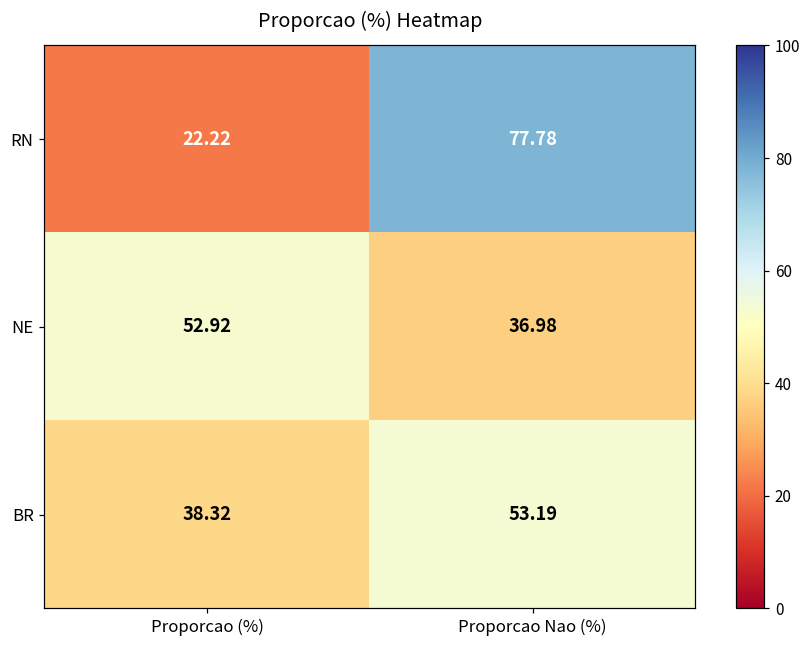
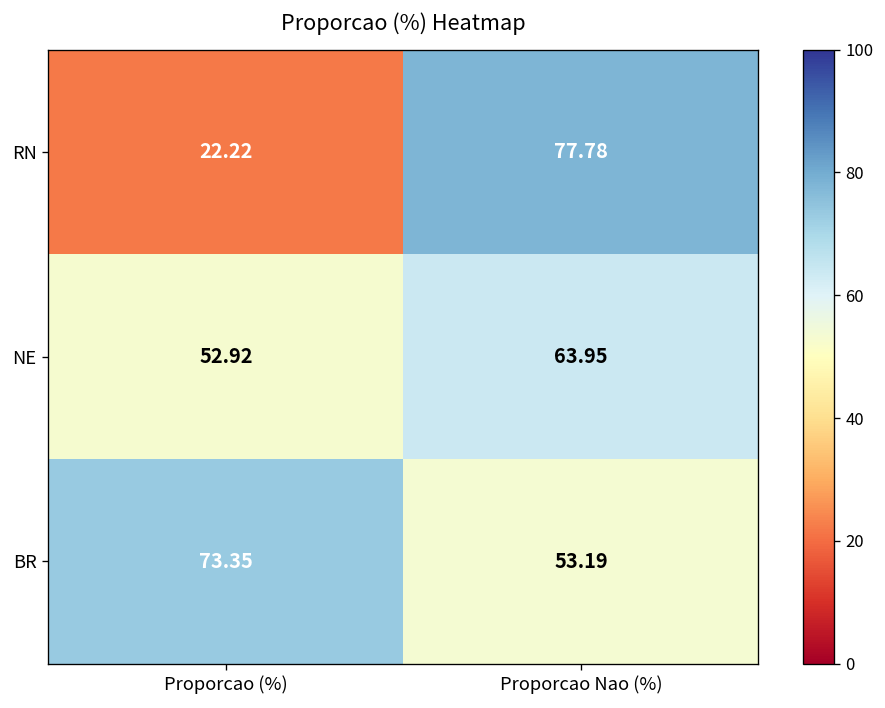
  {
    "RN": {
      "Proporcao (%)": 22.22,
      "Proporcao Nao (%)": 77.78
    },
    "NE": {
      "Proporcao (%)": 52.92,
-     "Proporcao Nao (%)": 36.98
+     "Proporcao Nao (%)": 63.95
    },
    "BR": {
-     "Proporcao (%)": 38.32,
+     "Proporcao (%)": 73.35,
      "Proporcao Nao (%)": 53.19
    }
  }
